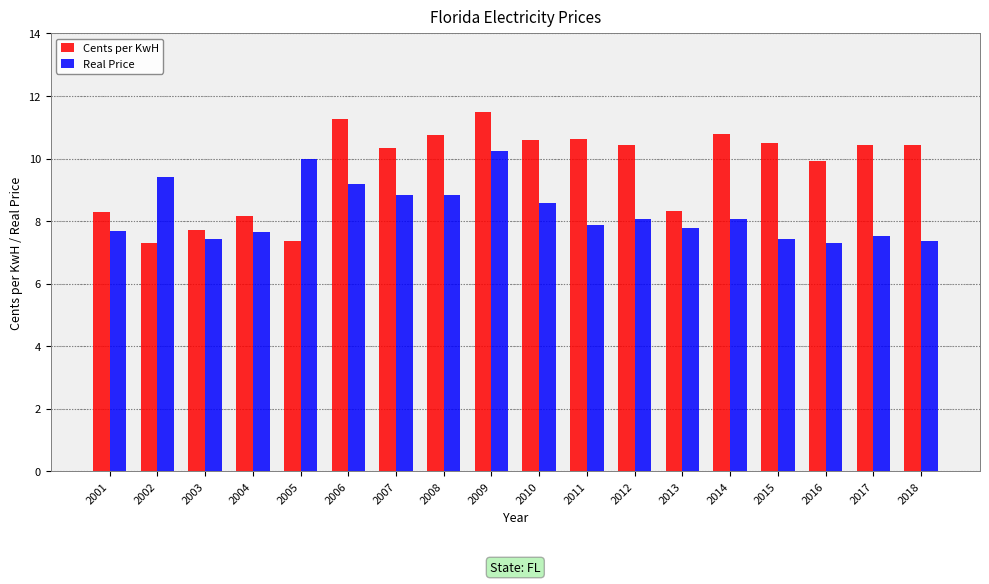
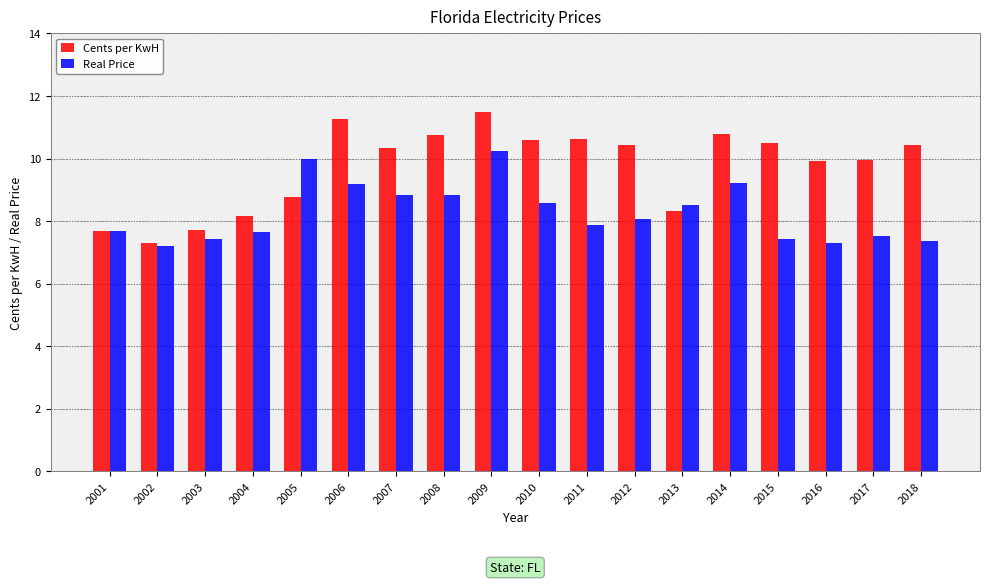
  {
    "Cents per KwH": {
-     "2001": 8.3,
+     "2001": 7.7,
      "2002": 7.3,
      "2003": 7.7,
      "2004": 8.2,
-     "2005": 7.4,
+     "2005": 8.8,
      "2006": 11.3,
      "2007": 10.3,
      "2008": 10.7,
      "2009": 11.5,
      "2010": 10.6,
      "2011": 10.6,
      "2012": 10.4,
      "2013": 8.3,
      "2014": 10.8,
      "2015": 10.5,
      "2016": 9.9,
-     "2017": 10.4,
+     "2017": 10.0,
      "2018": 10.4
    },
    "Real Price": {
      "2001": 7.7,
-     "2002": 9.4,
+     "2002": 7.2,
      "2003": 7.4,
      "2004": 7.7,
      "2005": 10.0,
      "2006": 9.2,
      "2007": 8.8,
      "2008": 8.8,
      "2009": 10.2,
      "2010": 8.6,
      "2011": 7.9,
      "2012": 8.1,
-     "2013": 7.8,
-     "2014": 8.1,
+     "2013": 8.5,
+     "2014": 9.2,
      "2015": 7.4,
      "2016": 7.3,
      "2017": 7.5,
      "2018": 7.4
    }
  }
